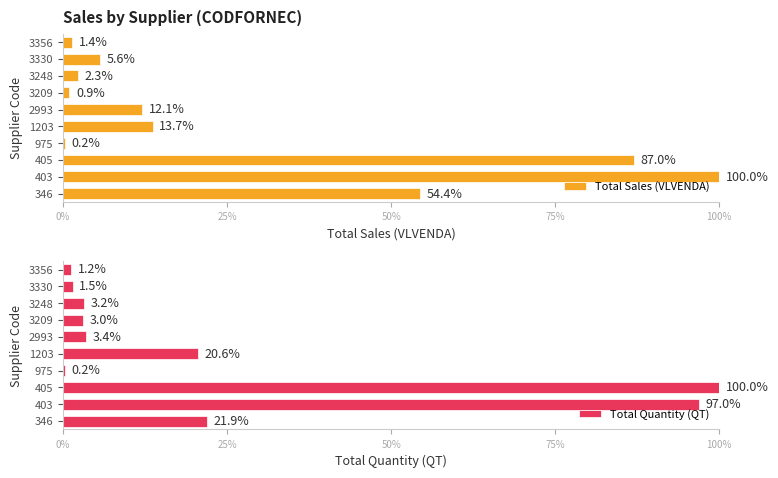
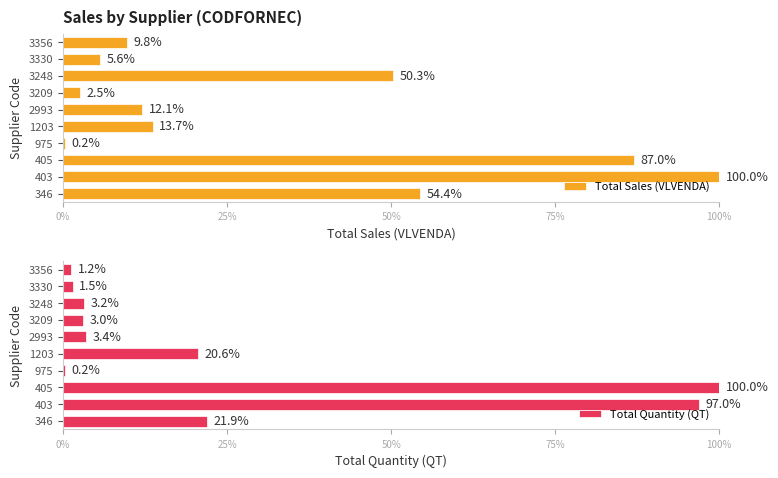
  {
    "Sales by Supplier (CODFORNEC)": {
-     "3356": "1.4%",
+     "3356": "9.8%",
      "3330": "5.6%",
-     "3248": "2.3%",
-     "3209": "0.9%",
+     "3248": "50.3%",
+     "3209": "2.5%",
      "2993": "12.1%",
      "1203": "13.7%",
      "975": "0.2%",
      "405": "87.0%",
      "403": "100.0%",
      "346": "54.4%"
    }
  }
